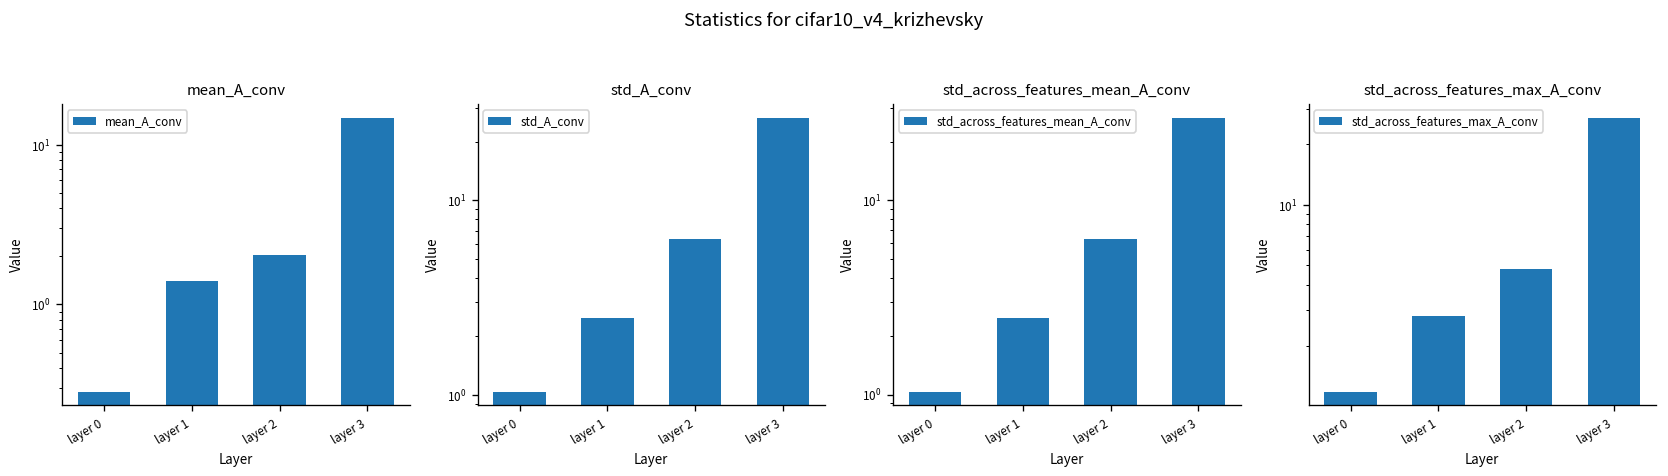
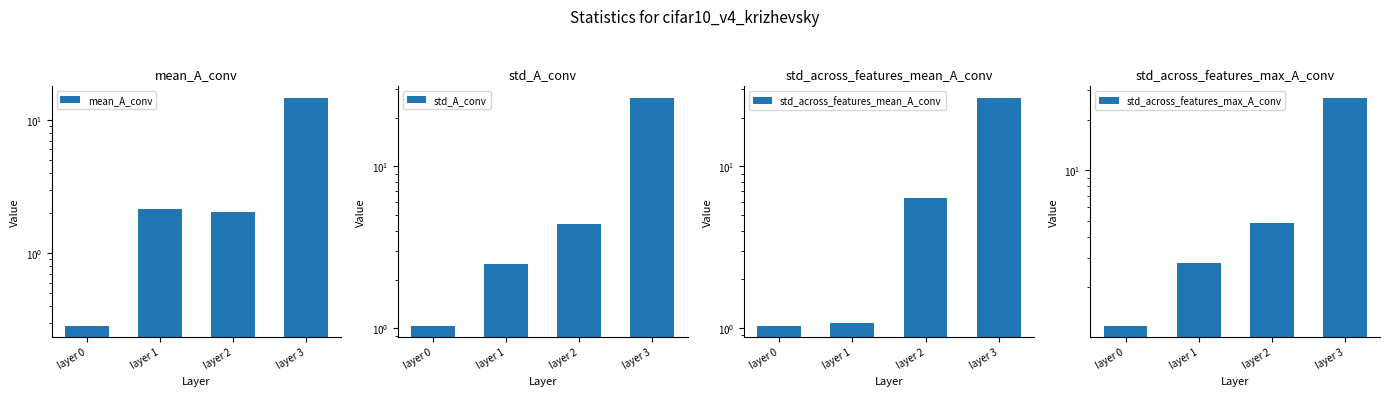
  {
    "mean_A_conv": {
      "layer 0": 0.29,
-     "layer 1": 1.4,
+     "layer 1": 2.2,
      "layer 2": 2.0,
      "layer 3": 15
    },
    "std_A_conv": {
      "layer 0": 1.0,
      "layer 1": 2.5,
-     "layer 2": 6.3,
+     "layer 2": 4.4,
      "layer 3": 27
    },
    "std_across_features_mean_A_conv": {
      "layer 0": 1.0,
-     "layer 1": 2.5,
+     "layer 1": 1.1,
      "layer 2": 6.3,
      "layer 3": 27
    }
  }
